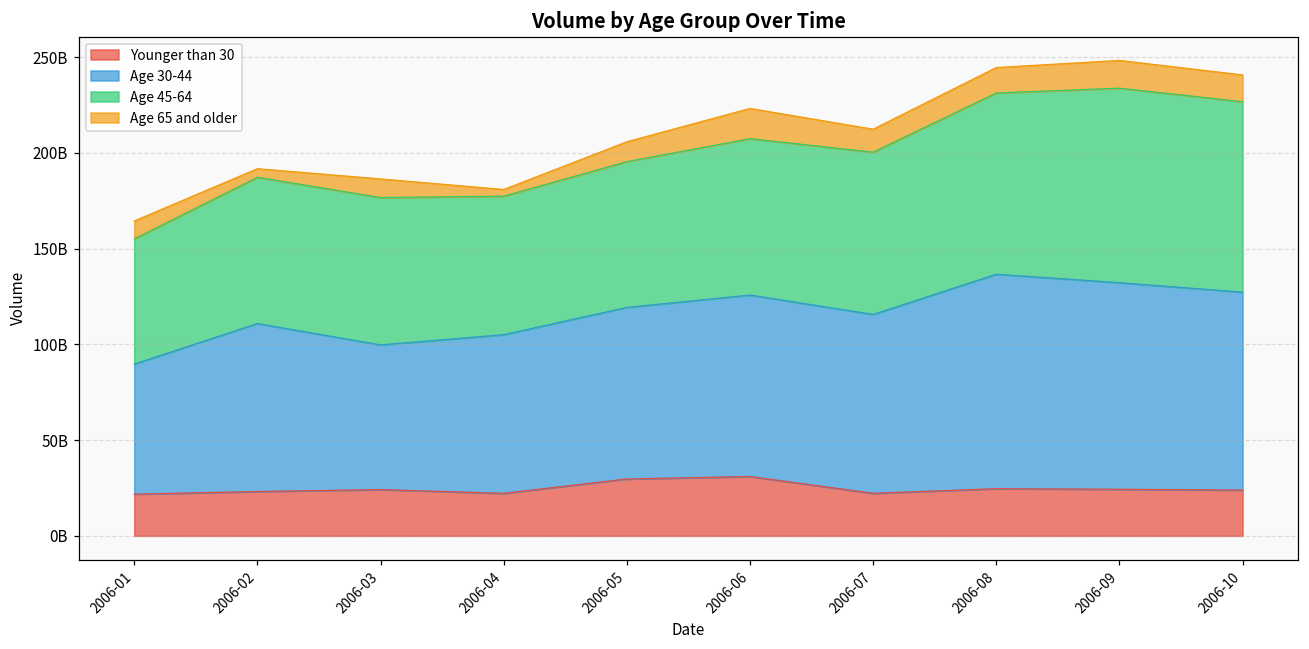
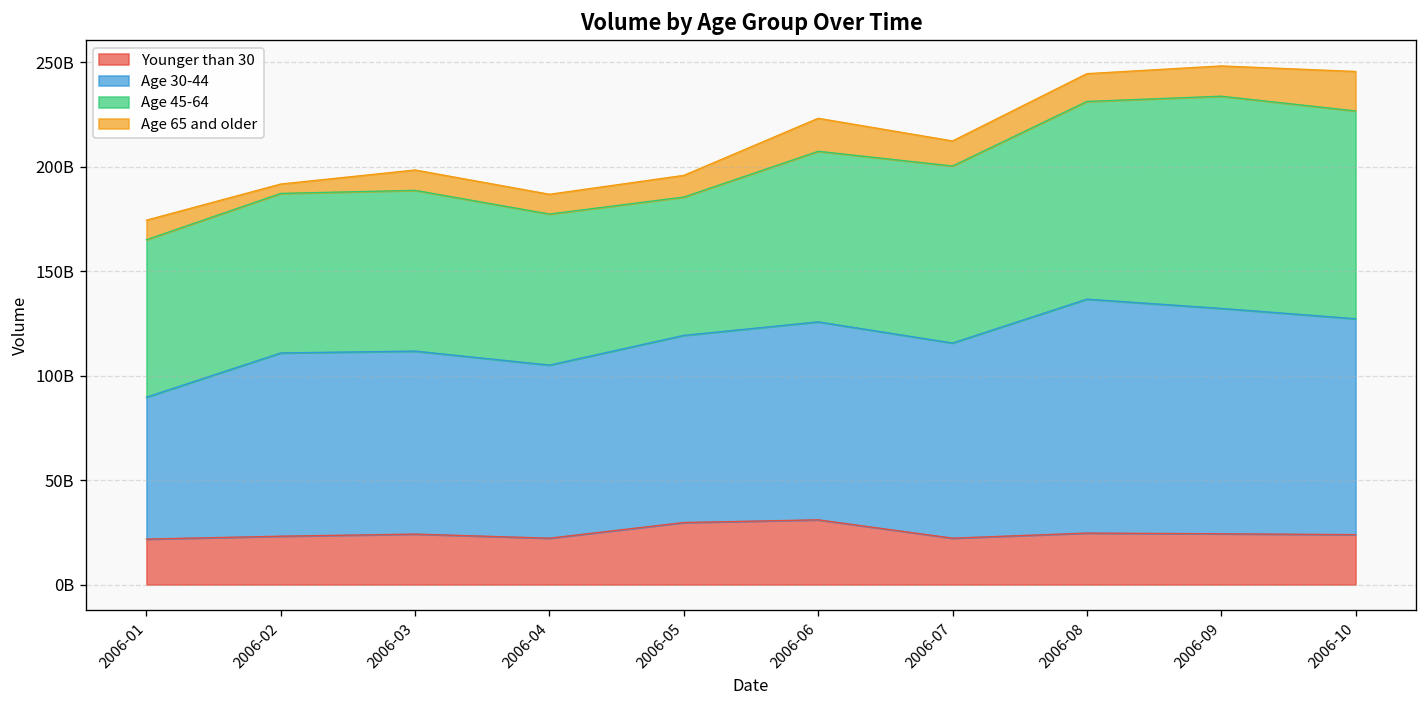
  {
    "Younger than 30": {
      "2006-01": 22000000000,
      "2006-02": 23000000000,
      "2006-03": 24000000000,
      "2006-04": 22000000000,
      "2006-05": 30000000000,
      "2006-06": 31000000000,
      "2006-07": 22000000000,
      "2006-08": 25000000000,
      "2006-09": 24000000000,
      "2006-10": 24000000000
    },
    "Age 30-44": {
      "2006-01": 68000000000,
      "2006-02": 88000000000,
-     "2006-03": 76000000000,
+     "2006-03": 88000000000,
      "2006-04": 83000000000,
      "2006-05": 90000000000,
      "2006-06": 95000000000,
      "2006-07": 93000000000,
      "2006-08": 112000000000,
      "2006-09": 108000000000,
      "2006-10": 103000000000
    },
    "Age 45-64": {
-     "2006-01": 65000000000,
+     "2006-01": 75000000000,
      "2006-02": 76000000000,
      "2006-03": 77000000000,
      "2006-04": 72000000000,
-     "2006-05": 76000000000,
+     "2006-05": 66000000000,
      "2006-06": 82000000000,
      "2006-07": 85000000000,
      "2006-08": 95000000000,
      "2006-09": 102000000000,
      "2006-10": 99000000000
    },
    "Age 65 and older": {
      "2006-01": 9000000000,
      "2006-02": 4000000000,
      "2006-03": 10000000000,
-     "2006-04": 4000000000,
+     "2006-04": 9000000000,
      "2006-05": 10000000000,
      "2006-06": 16000000000,
      "2006-07": 12000000000,
      "2006-08": 13000000000,
      "2006-09": 14000000000,
-     "2006-10": 14000000000
+     "2006-10": 19000000000
    }
  }
